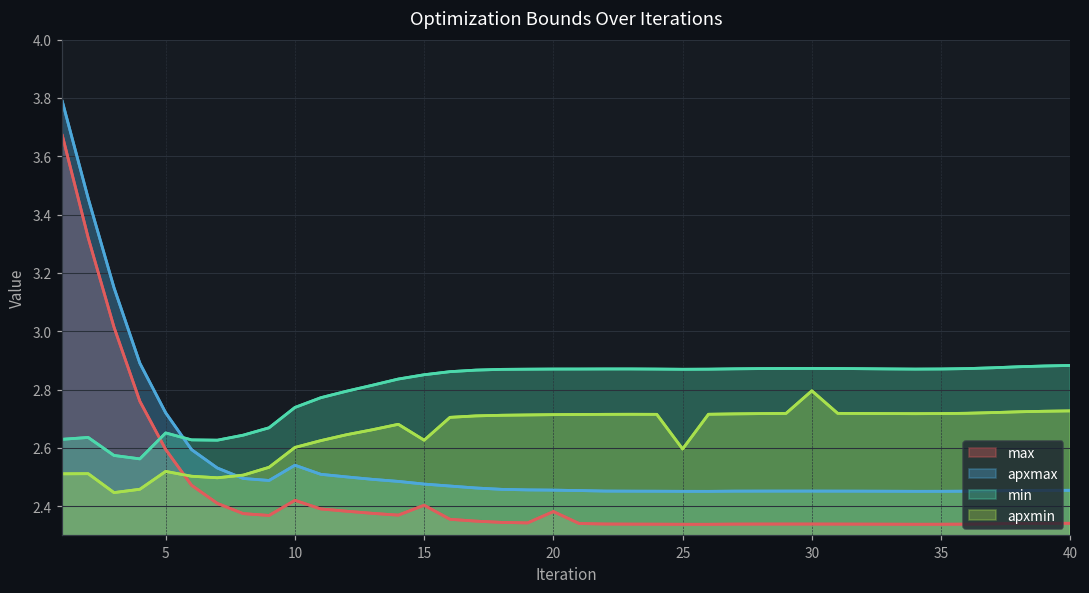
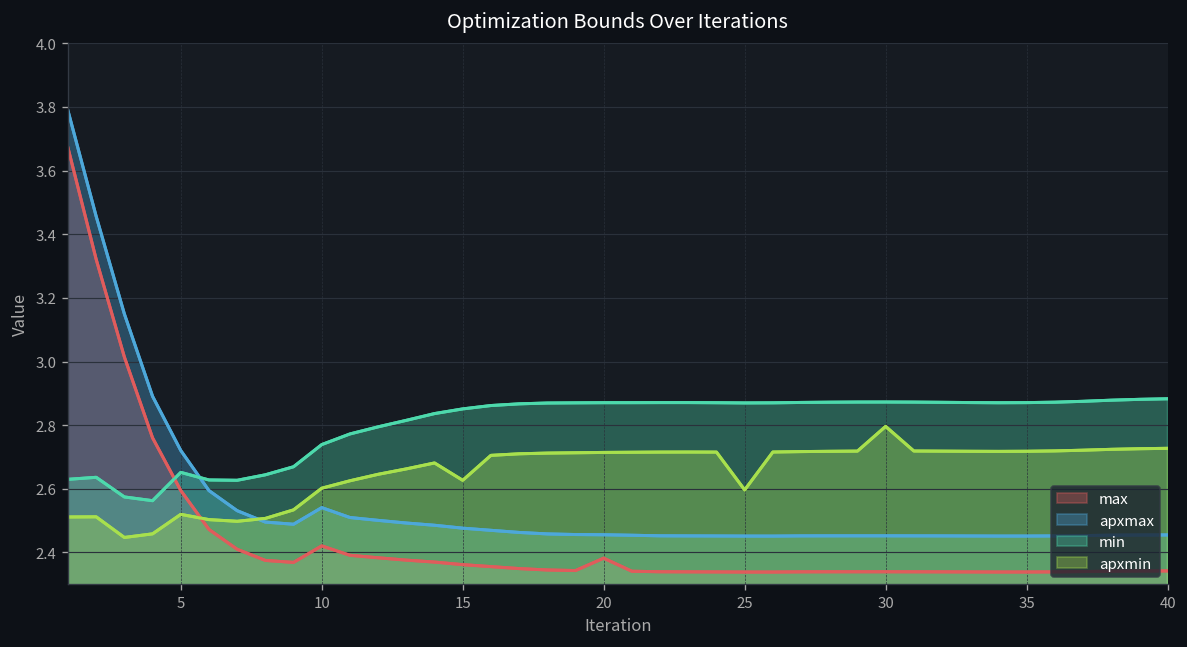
  {
    "max": {
      "5": 2.59,
      "10": 2.42,
-     "15": 2.40,
+     "15": 2.36,
      "20": 2.38,
      "25": 2.34,
      "30": 2.34,
      "35": 2.34,
      "40": 2.34
    },
    "apxmin": {
      "5": 2.52,
      "10": 2.60,
      "15": 2.63,
      "20": 2.71,
      "25": 2.60,
      "30": 2.80,
      "35": 2.72,
      "40": 2.73
    }
  }
